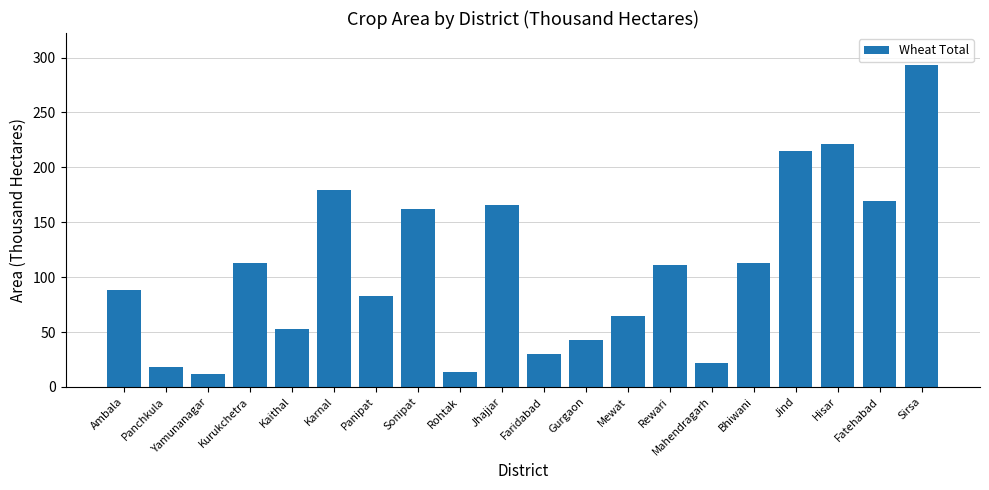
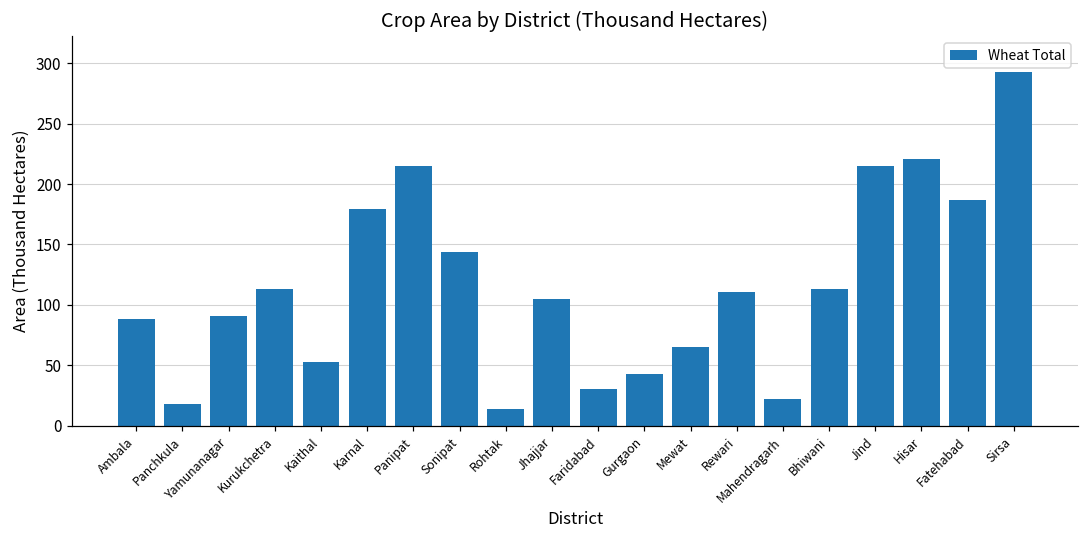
  {
    "Ambala": 88,
    "Panchkula": 18,
-   "Yamunanagar": 12,
+   "Yamunanagar": 91,
    "Kurukchetra": 113,
    "Kaithal": 53,
    "Karnal": 179,
-   "Panipat": 83,
-   "Sonipat": 162,
+   "Panipat": 215,
+   "Sonipat": 144,
    "Rohtak": 14,
-   "Jhajjar": 166,
+   "Jhajjar": 105,
    "Faridabad": 30,
    "Gurgaon": 43,
    "Mewat": 65,
    "Rewari": 111,
    "Mahendragarh": 22,
    "Bhiwani": 113,
    "Jind": 215,
    "Hisar": 221,
-   "Fatehabad": 169,
+   "Fatehabad": 187,
    "Sirsa": 293
  }
